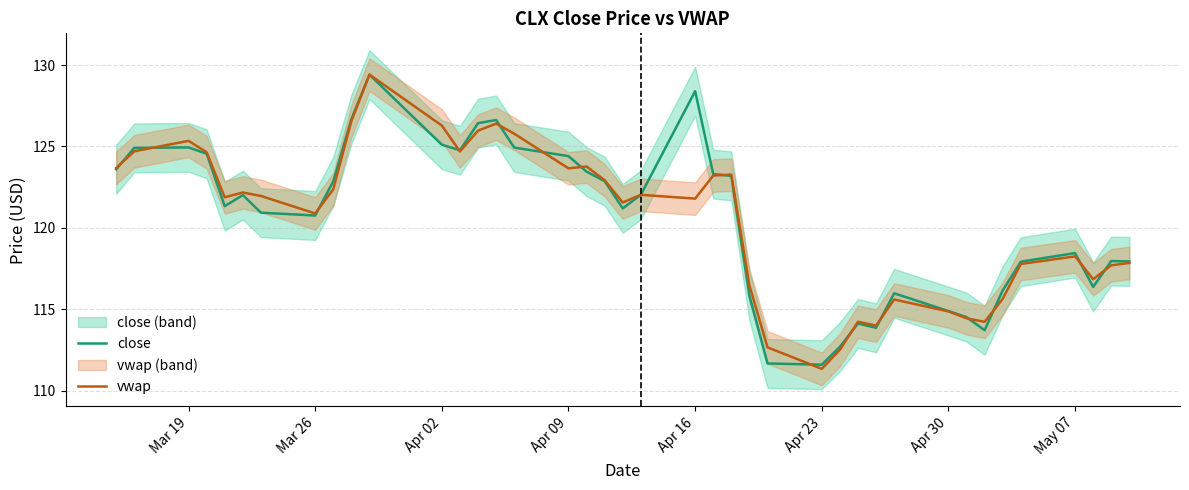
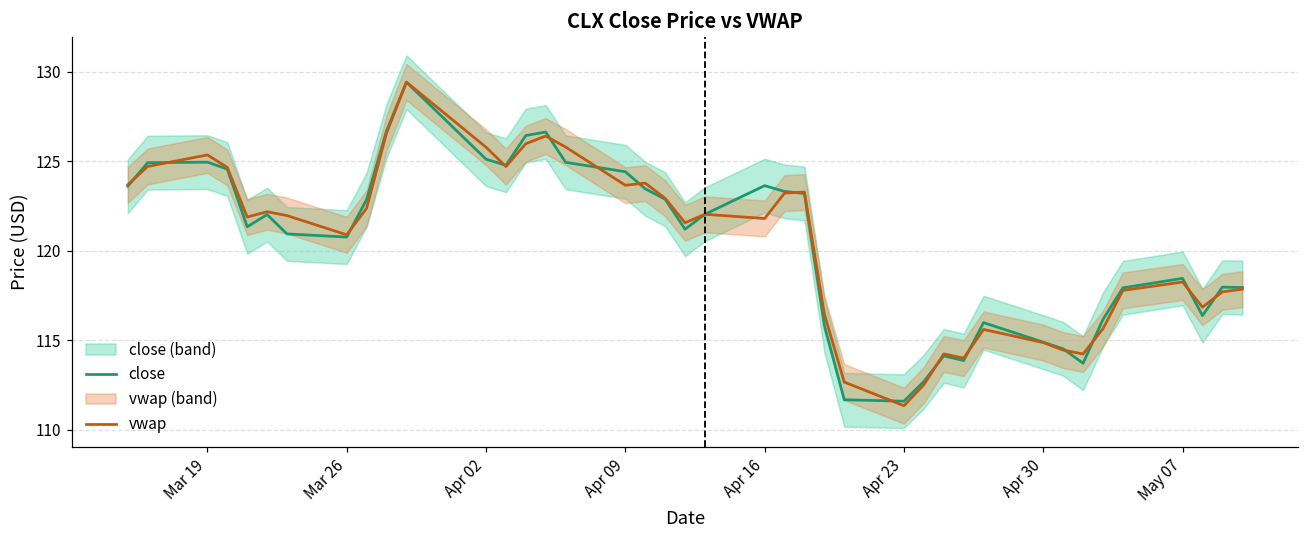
  {
    "close": {
      "Mar 19": 124.9,
      "Apr 02": 125.1,
      "Apr 09": 124.4,
-     "Apr 16": 128.4,
+     "Apr 16": 123.6,
      "Apr 23": 111.6,
      "May 07": 118.5
    },
    "vwap": {
      "Mar 19": 125.3,
-     "Apr 02": 126.3,
+     "Apr 02": 125.8,
      "Apr 09": 123.7,
      "Apr 16": 121.8,
      "Apr 23": 111.4,
      "May 07": 118.3
    }
  }
